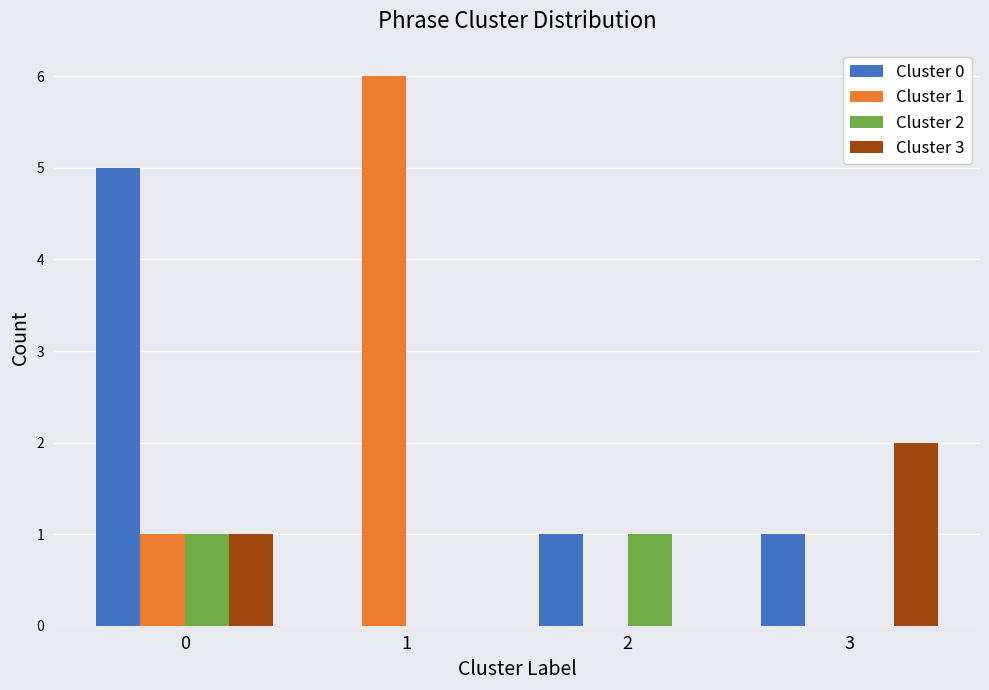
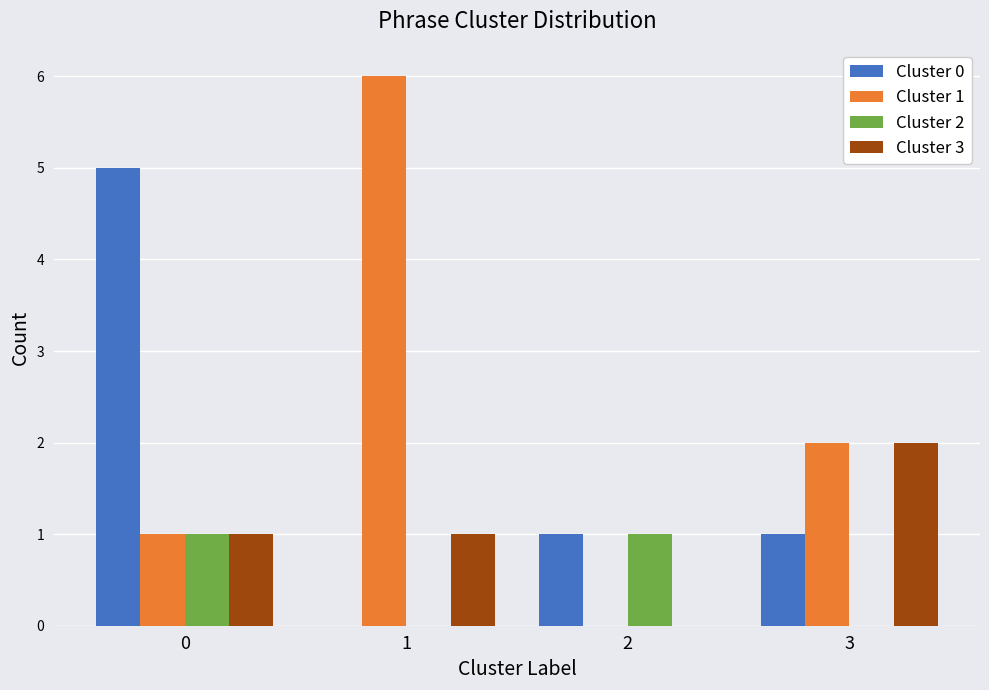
  {
    "Cluster 0": {
      "0": 5,
      "1": 0,
      "2": 1,
      "3": 1
    },
    "Cluster 1": {
      "0": 1,
      "1": 6,
      "2": 0,
-     "3": 0
+     "3": 2
    },
    "Cluster 2": {
      "0": 1,
      "1": 0,
      "2": 1,
      "3": 0
    },
    "Cluster 3": {
      "0": 1,
-     "1": 0,
+     "1": 1,
      "2": 0,
      "3": 2
    }
  }
